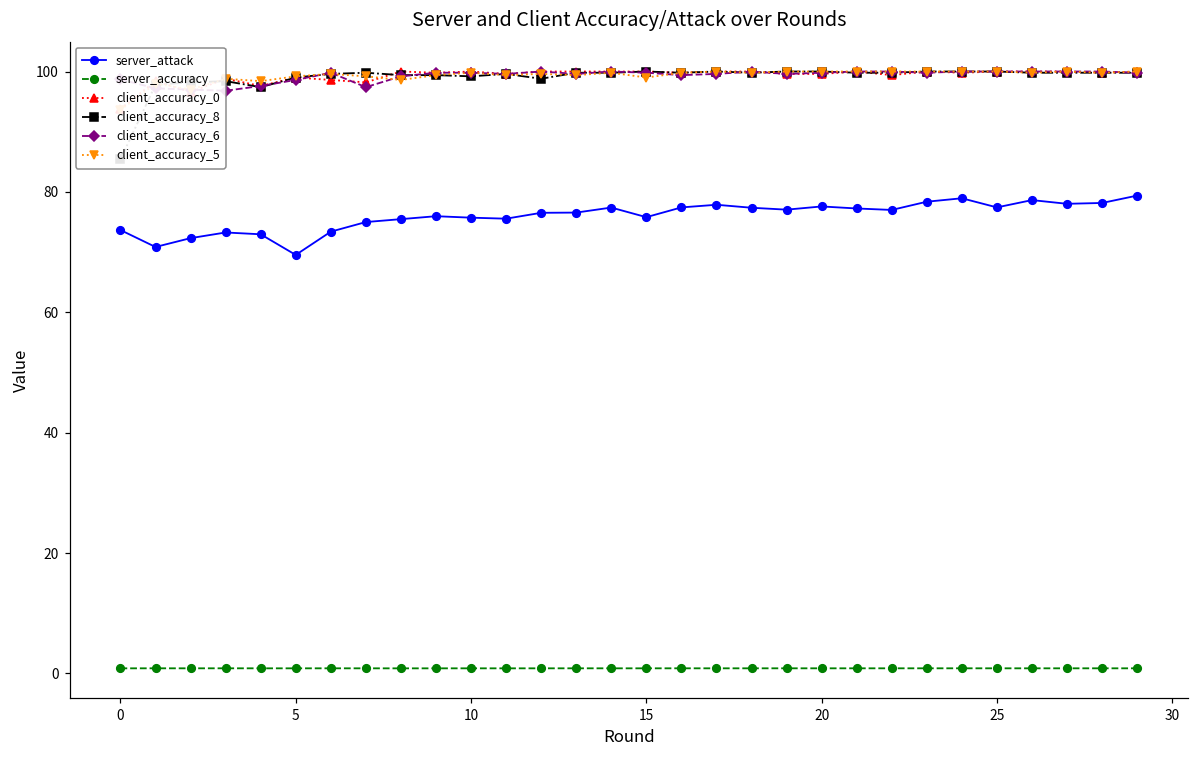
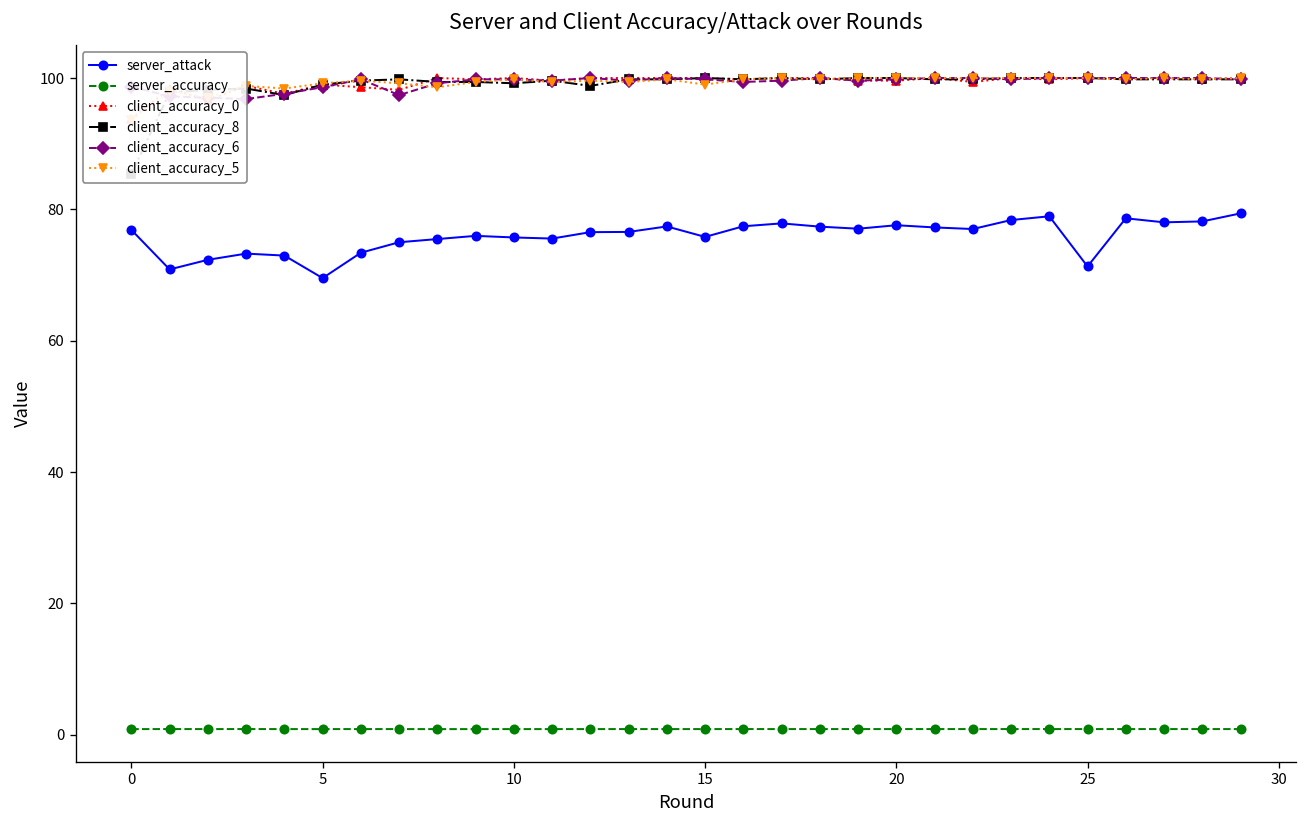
  {
    "server_attack": {
-     "0": 74,
+     "0": 77,
      "5": 70,
      "10": 76,
      "15": 76,
      "20": 78,
-     "25": 77
+     "25": 71
    },
    "server_accuracy": {
      "0": 1,
      "5": 1,
      "10": 1,
      "15": 1,
      "20": 1,
      "25": 1
    },
    "client_accuracy_8": {
      "0": 85,
      "10": 99
    },
    "client_accuracy_5": {
      "15": 99
    }
  }
